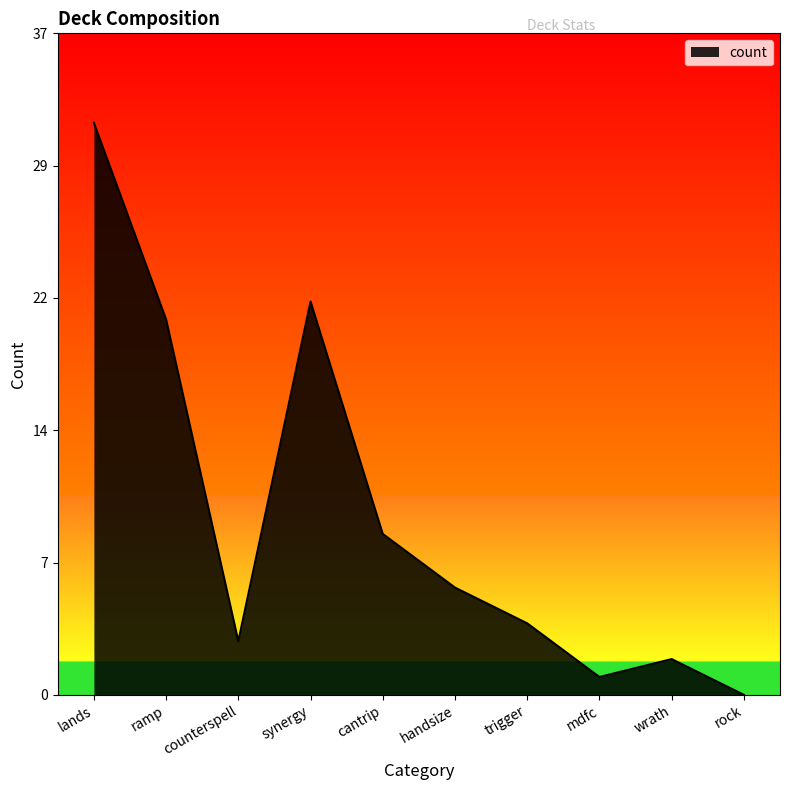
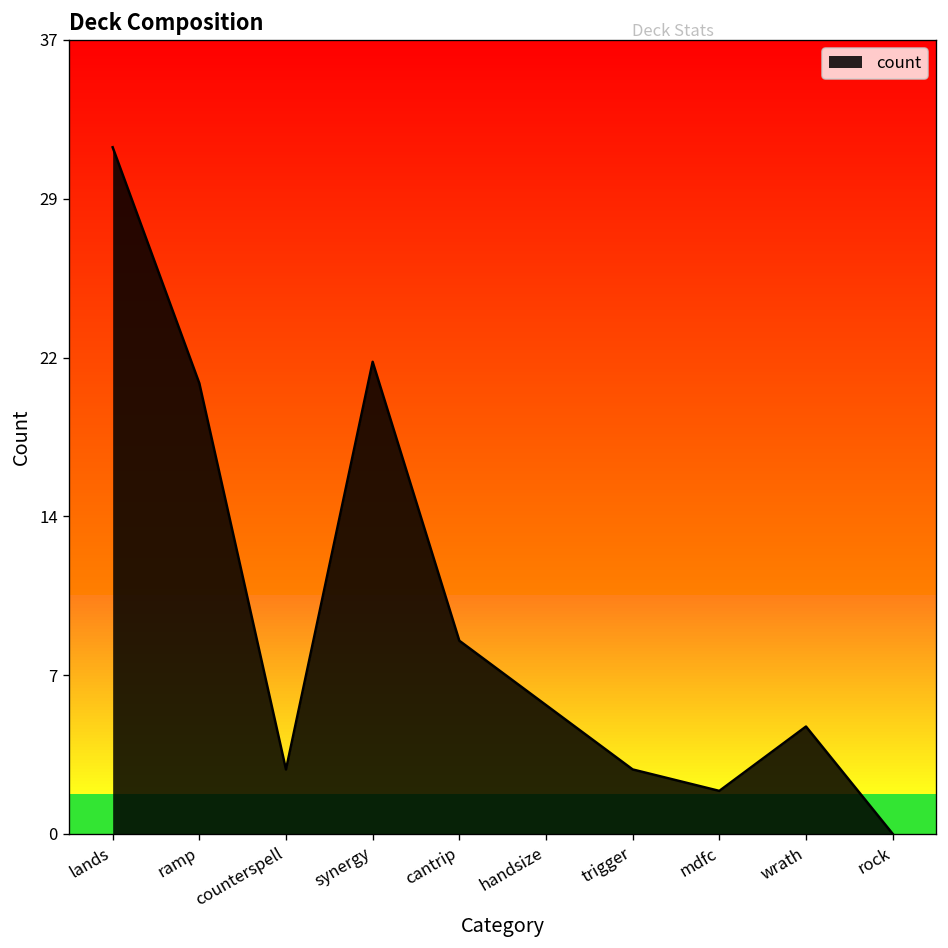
  {
    "lands": 32,
    "ramp": 21,
    "counterspell": 3,
    "synergy": 22,
    "cantrip": 9,
    "handsize": 6,
-   "trigger": 4,
-   "mdfc": 1,
-   "wrath": 2,
+   "trigger": 3,
+   "mdfc": 2,
+   "wrath": 5,
    "rock": 0
  }
